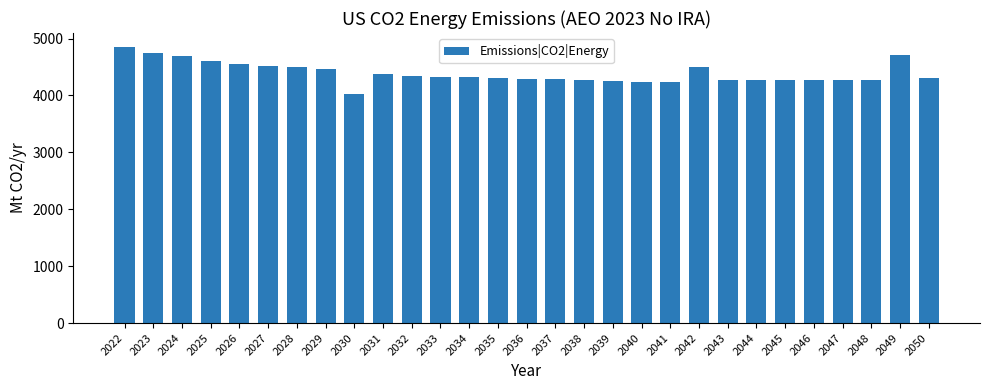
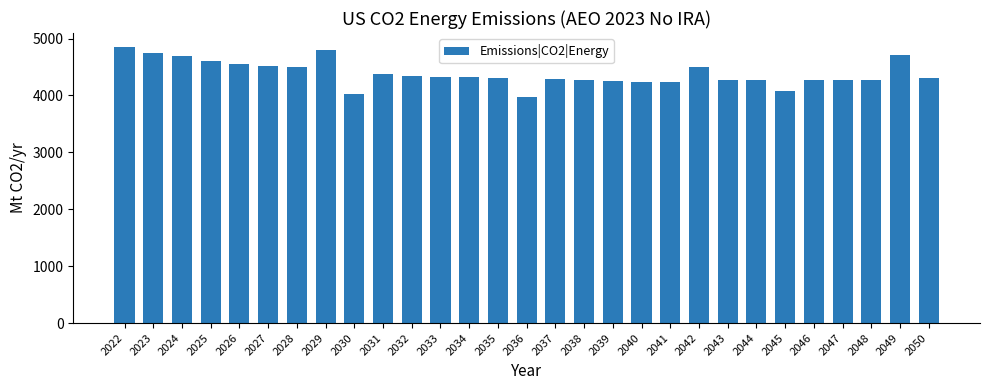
  {
    "2022": 4900,
    "2023": 4800,
    "2024": 4700,
    "2025": 4600,
    "2026": 4600,
    "2027": 4500,
    "2028": 4500,
-   "2029": 4500,
+   "2029": 4800,
    "2030": 4000,
    "2031": 4400,
    "2032": 4300,
    "2033": 4300,
    "2034": 4300,
    "2035": 4300,
-   "2036": 4300,
+   "2036": 4000,
    "2037": 4300,
    "2038": 4300,
    "2039": 4300,
    "2040": 4200,
    "2041": 4200,
    "2042": 4500,
    "2043": 4300,
    "2044": 4300,
-   "2045": 4300,
+   "2045": 4100,
    "2046": 4300,
    "2047": 4300,
    "2048": 4300,
    "2049": 4700,
    "2050": 4300
  }
